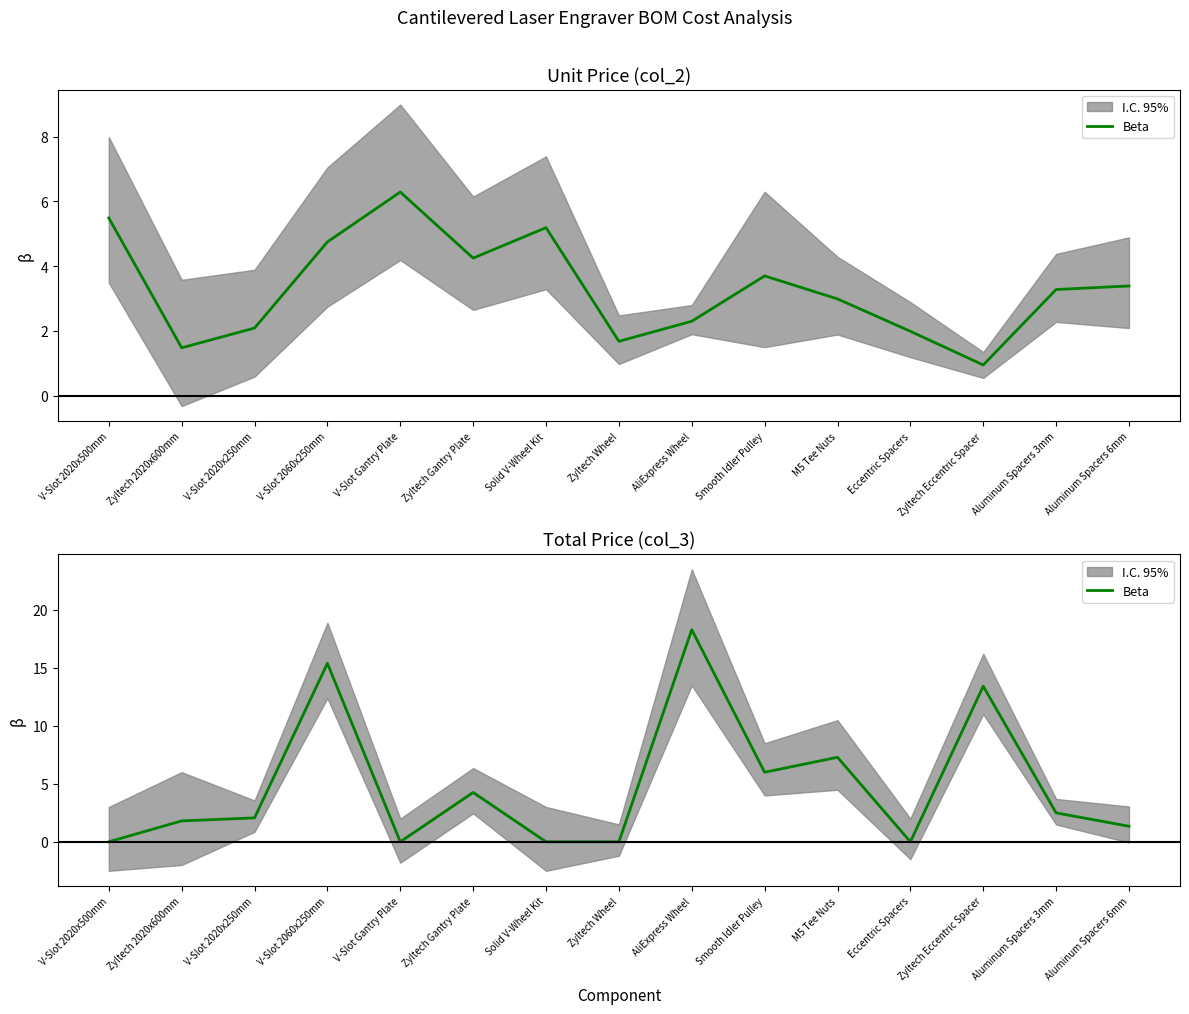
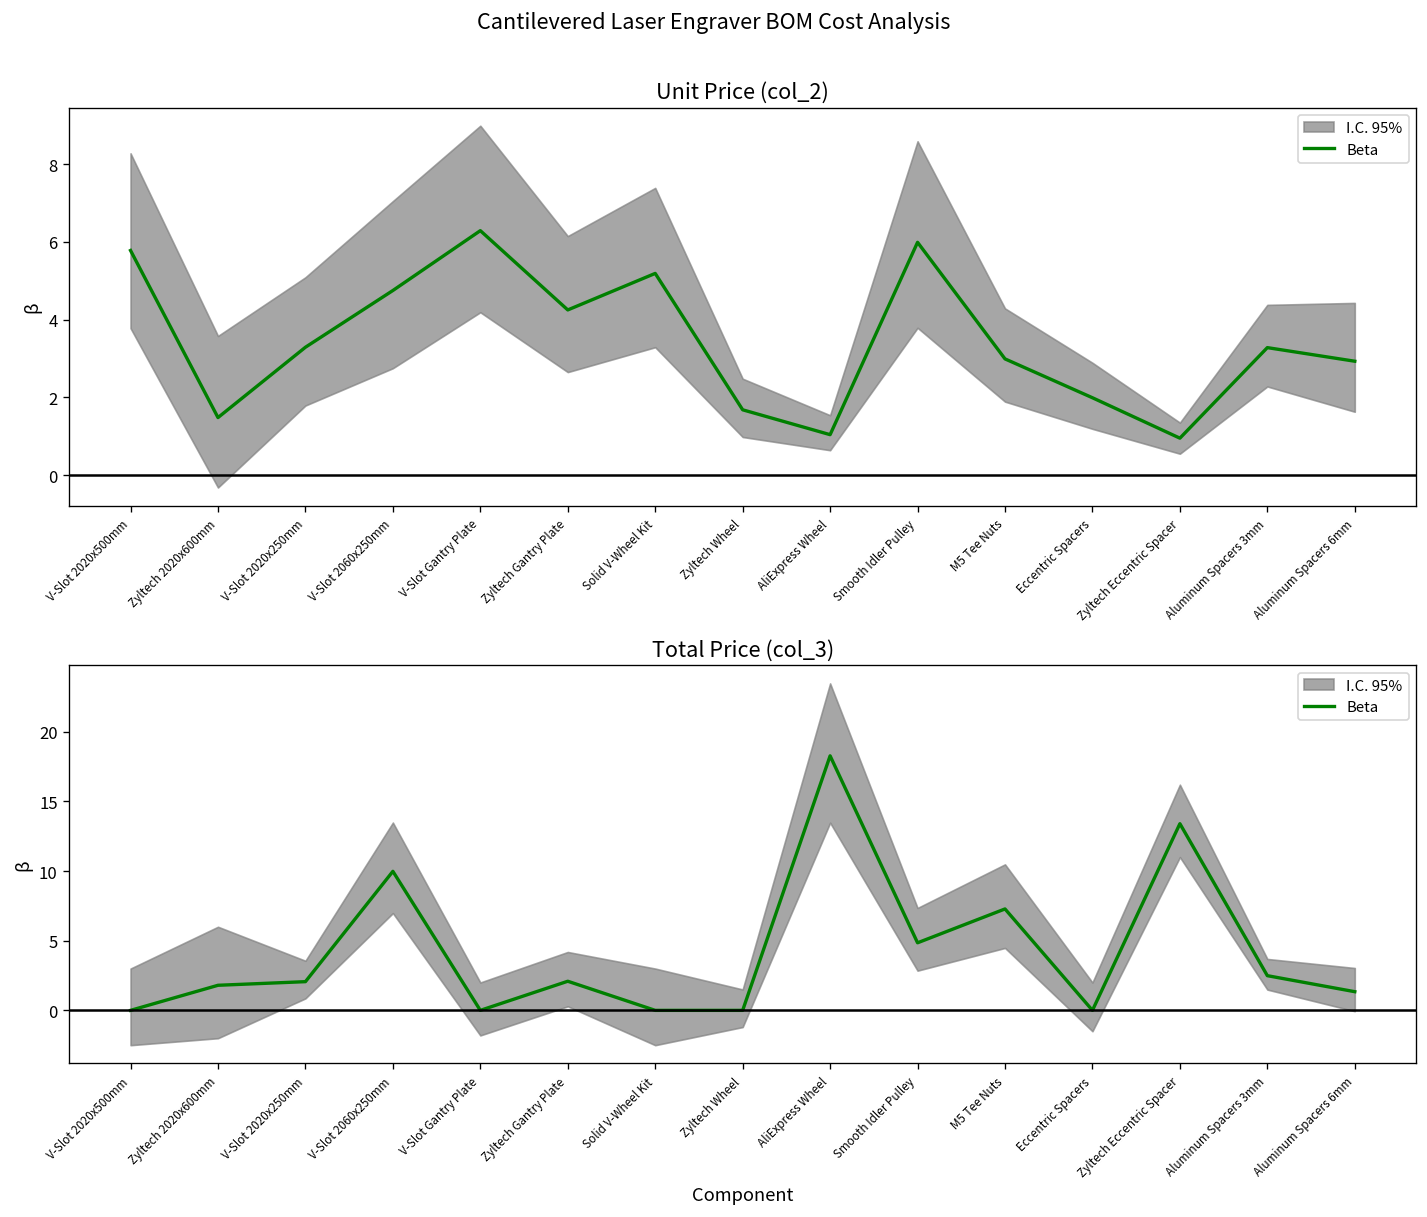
  {
    "Unit Price (col_2)": {
      "Beta": {
-       "V-Slot 2020x500mm": 5.5,
+       "V-Slot 2020x500mm": 5.8,
        "Zyltech 2020x600mm": 1.5,
-       "V-Slot 2020x250mm": 2.1,
+       "V-Slot 2020x250mm": 3.3,
        "V-Slot 2060x250mm": 4.8,
        "V-Slot Gantry Plate": 6.3,
        "Zyltech Gantry Plate": 4.3,
        "Solid V-Wheel Kit": 5.2,
        "Zyltech Wheel": 1.7,
-       "AliExpress Wheel": 2.3,
-       "Smooth Idler Pulley": 3.7,
+       "AliExpress Wheel": 1.0,
+       "Smooth Idler Pulley": 6.0,
        "M5 Tee Nuts": 3.0,
        "Eccentric Spacers": 2.0,
        "Zyltech Eccentric Spacer": 1.0,
        "Aluminum Spacers 3mm": 3.3,
-       "Aluminum Spacers 6mm": 3.4
+       "Aluminum Spacers 6mm": 2.9
      }
    },
    "Total Price (col_3)": {
      "Beta": {
        "V-Slot 2020x500mm": 0.0,
        "Zyltech 2020x600mm": 1.8,
        "V-Slot 2020x250mm": 2.1,
-       "V-Slot 2060x250mm": 15.4,
+       "V-Slot 2060x250mm": 10.0,
        "V-Slot Gantry Plate": 0.0,
-       "Zyltech Gantry Plate": 4.3,
+       "Zyltech Gantry Plate": 2.1,
        "Solid V-Wheel Kit": 0.0,
        "Zyltech Wheel": 0.0,
        "AliExpress Wheel": 18.3,
-       "Smooth Idler Pulley": 6.0,
+       "Smooth Idler Pulley": 4.9,
        "M5 Tee Nuts": 7.3,
        "Eccentric Spacers": 0.0,
        "Zyltech Eccentric Spacer": 13.4,
        "Aluminum Spacers 3mm": 2.5,
        "Aluminum Spacers 6mm": 1.3
      }
    }
  }
